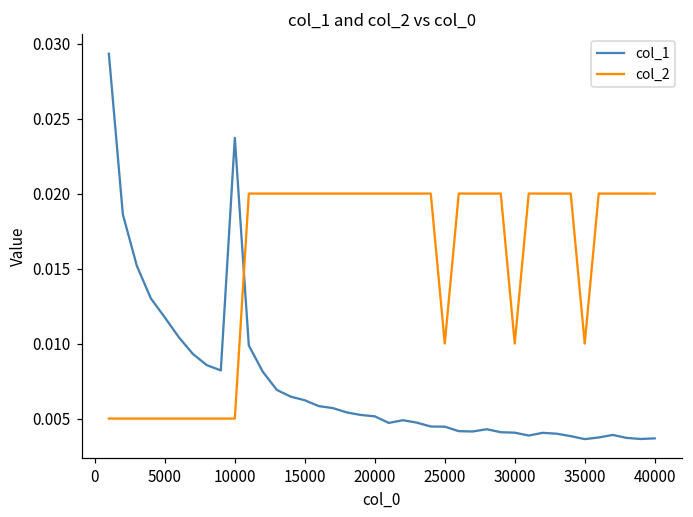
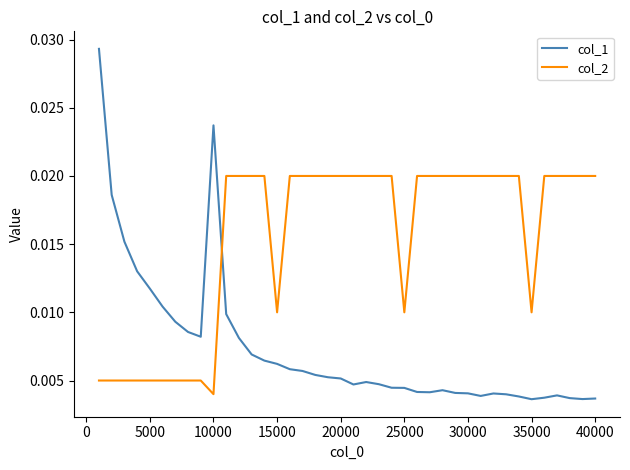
  {
    "col_1": {
      "5000": 0.0117,
      "10000": 0.0237,
      "15000": 0.0062,
      "20000": 0.005,
      "25000": 0.0045,
      "30000": 0.004,
      "35000": 0.0036,
      "40000": 0.0037
    },
    "col_2": {
      "5000": 0.005,
-     "10000": 0.005,
-     "15000": 0.02,
+     "10000": 0.004,
+     "15000": 0.01,
      "20000": 0.020,
      "25000": 0.010,
-     "30000": 0.01,
+     "30000": 0.02,
      "35000": 0.010,
      "40000": 0.020
    }
  }
